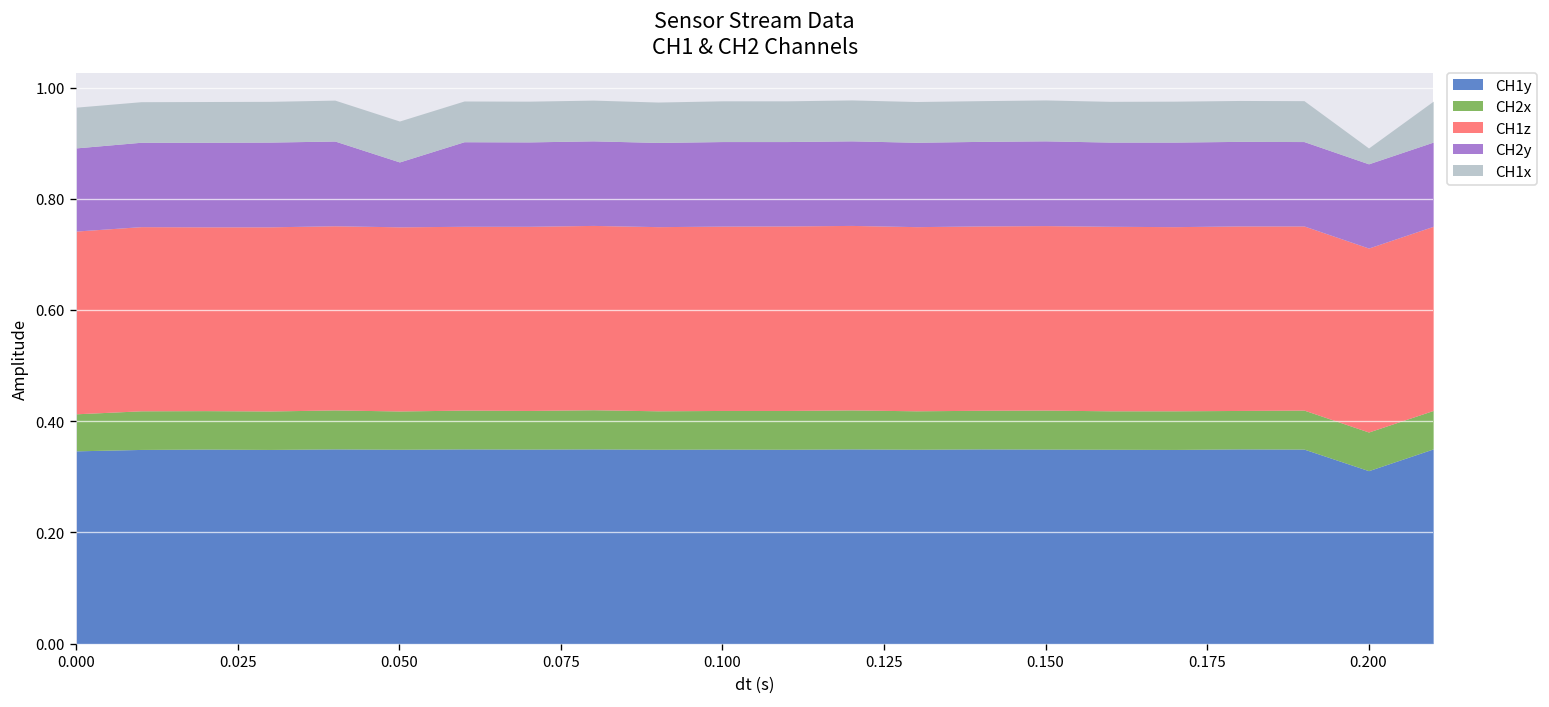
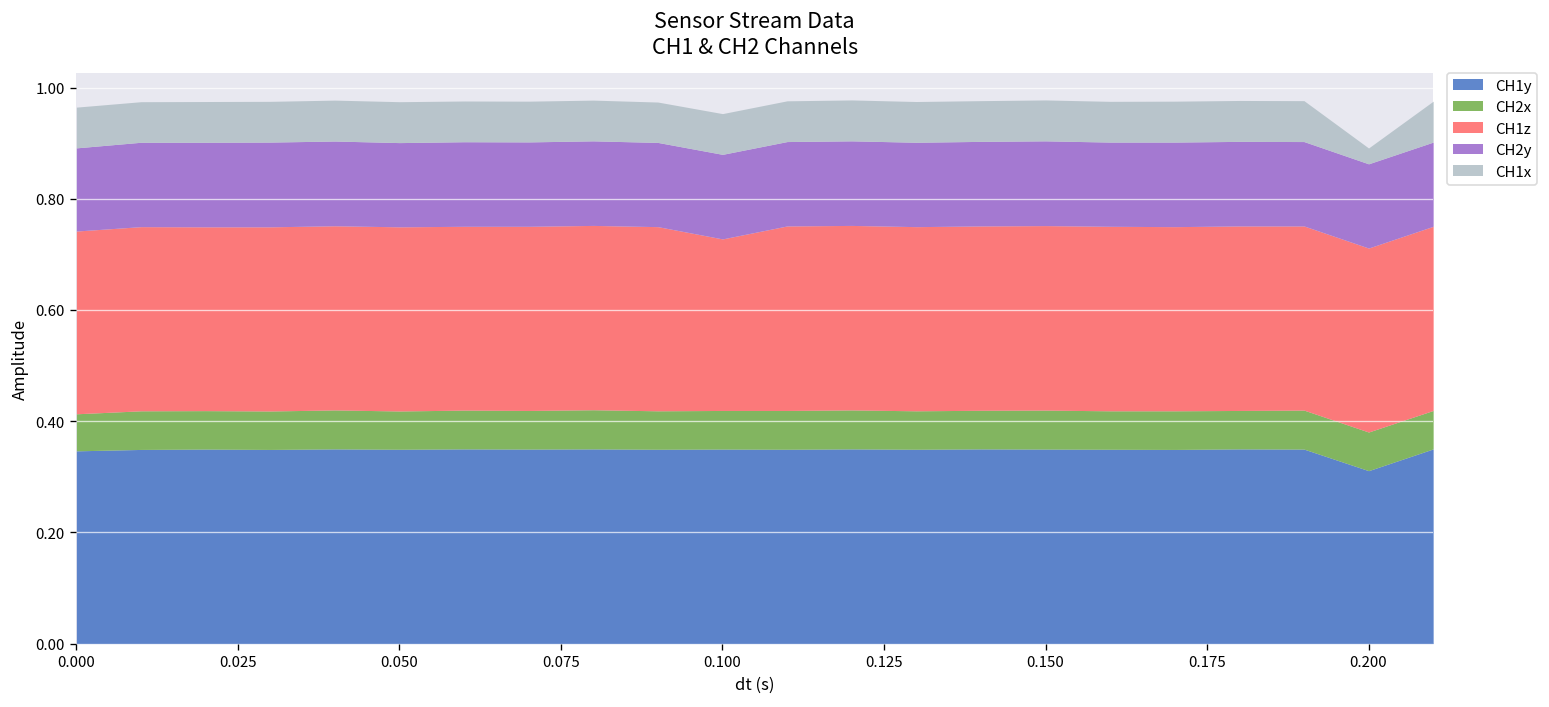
  {
    "CH1y": {
      "0.000": 0.35,
      "0.050": 0.35,
      "0.100": 0.35,
      "0.150": 0.35,
      "0.200": 0.31
    },
    "CH2x": {
      "0.000": 0.07,
      "0.050": 0.07,
      "0.100": 0.07,
      "0.150": 0.07,
      "0.200": 0.07
    },
    "CH1z": {
      "0.000": 0.33,
      "0.050": 0.33,
-     "0.100": 0.33,
+     "0.100": 0.31,
      "0.150": 0.33,
      "0.200": 0.33
    },
    "CH2y": {
      "0.000": 0.15,
-     "0.050": 0.12,
+     "0.050": 0.15,
      "0.100": 0.15,
      "0.150": 0.15,
      "0.200": 0.15
    },
    "CH1x": {
      "0.000": 0.07,
      "0.050": 0.07,
      "0.100": 0.07,
      "0.150": 0.07,
      "0.200": 0.03
    }
  }
